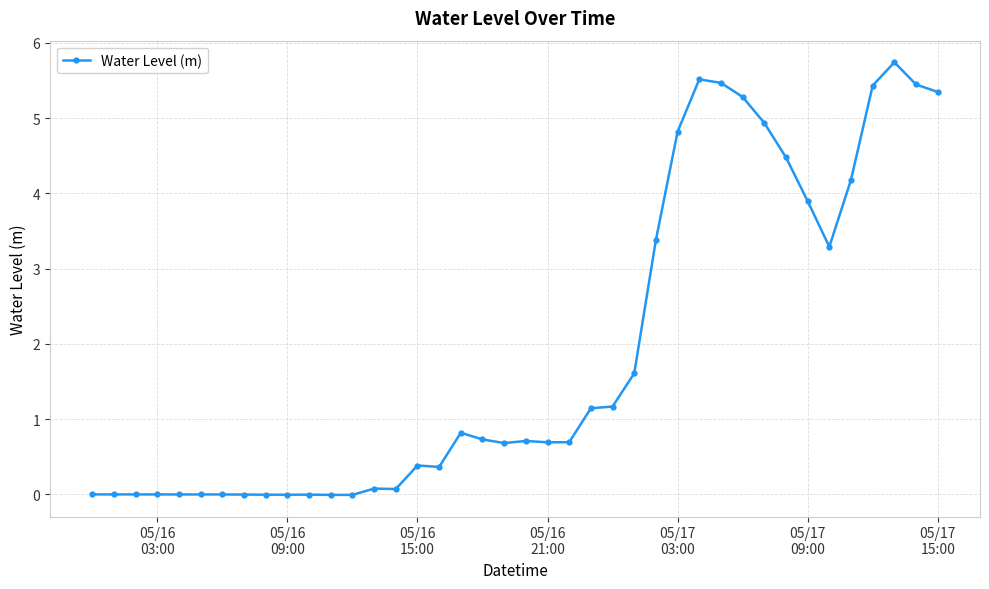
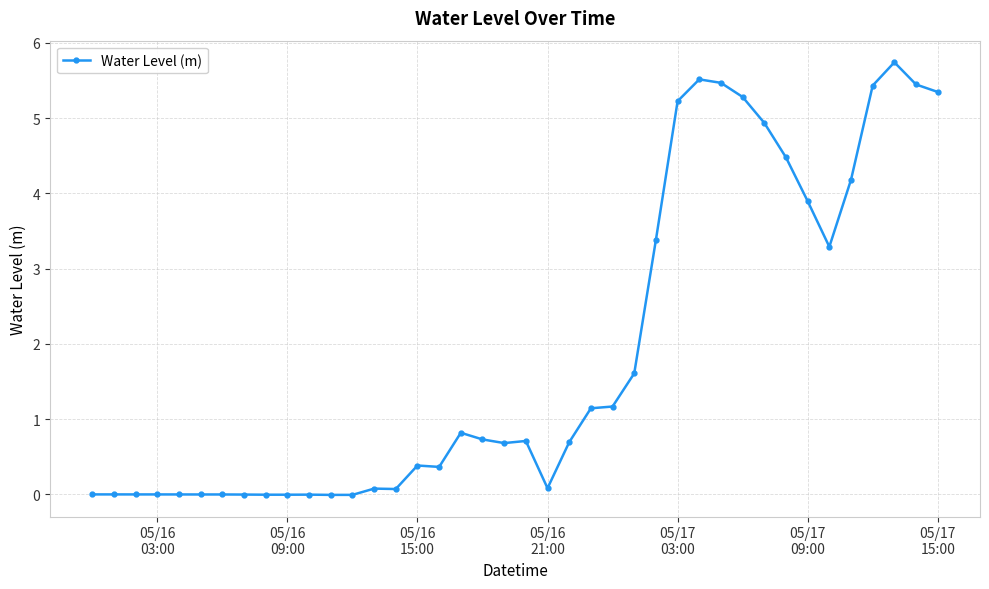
  {
    "05/16 03:00": 0.0,
    "05/16 09:00": 0.0,
    "05/16 15:00": 0.4,
-   "05/16 21:00": 0.7,
-   "05/17 03:00": 4.8,
+   "05/16 21:00": 0.1,
+   "05/17 03:00": 5.2,
    "05/17 09:00": 3.9,
    "05/17 15:00": 5.3
  }
